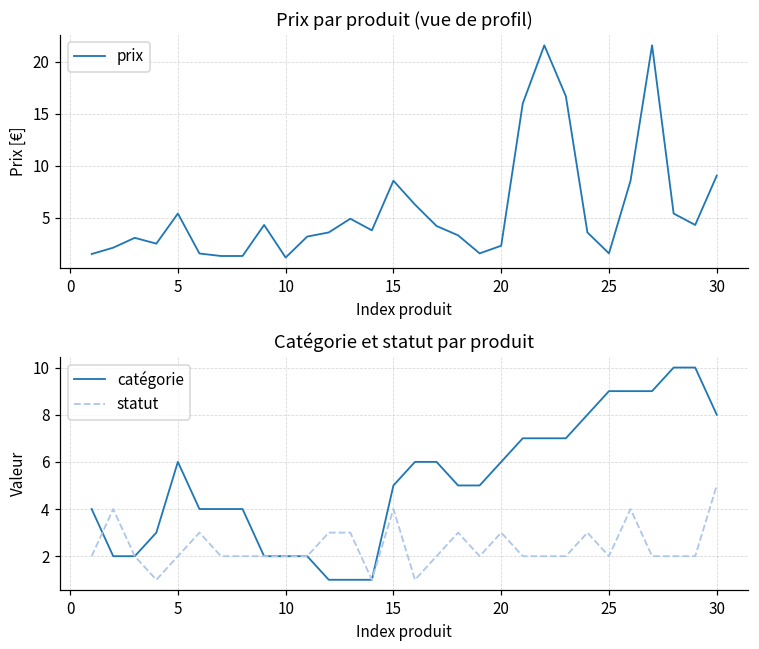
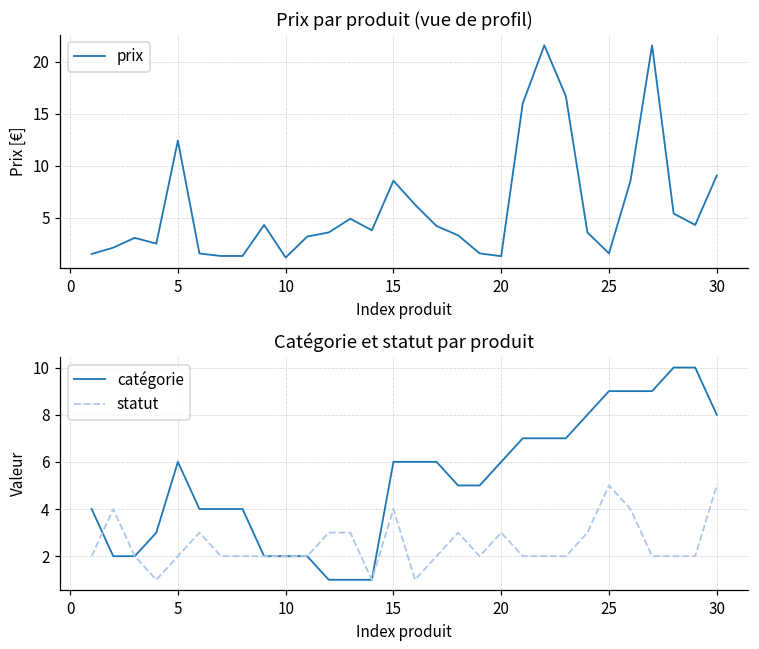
  {
    "Prix par produit (vue de profil)": {
-     "5": 5,
+     "5": 12,
      "10": 1,
      "15": 9,
-     "20": 2,
+     "20": 1,
      "25": 2,
      "30": 9
    },
    "Catégorie et statut par produit": {
      "catégorie": {
        "5": 6,
-       "15": 5,
+       "15": 6,
        "20": 6,
        "25": 9,
        "30": 8
      },
      "statut": {
        "5": 2,
        "15": 4,
        "20": 3,
-       "25": 2,
+       "25": 5,
        "30": 5
      }
    }
  }
